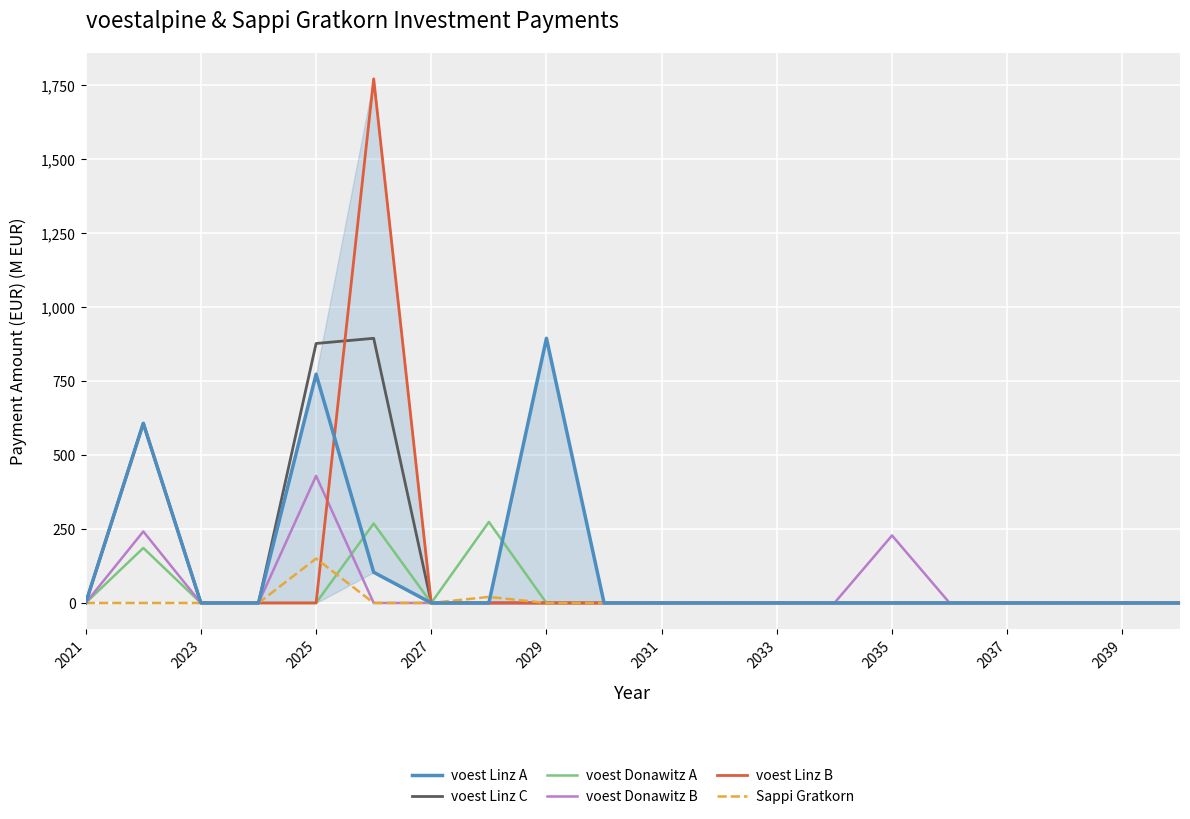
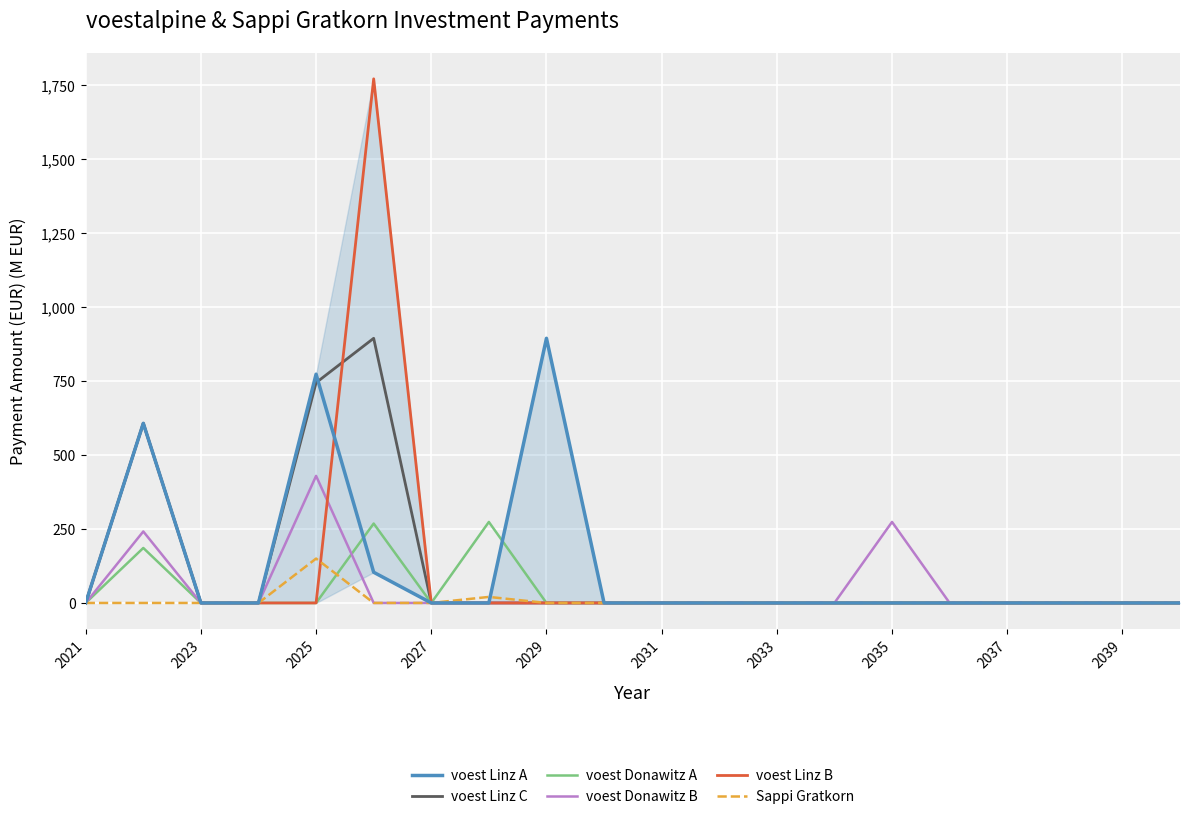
  {
    "voest Linz C": {
-     "2025": 880
+     "2025": 740
    },
    "voest Donawitz B": {
      "2025": 430,
-     "2035": 230
+     "2035": 270
    },
    "Sappi Gratkorn": {
      "2025": 150
    }
  }
